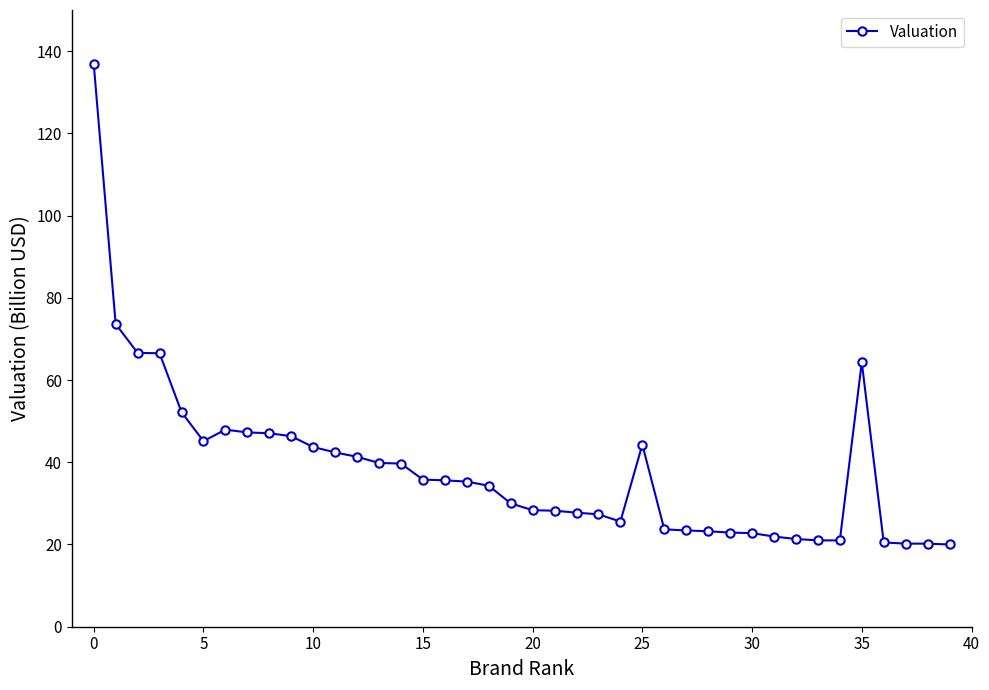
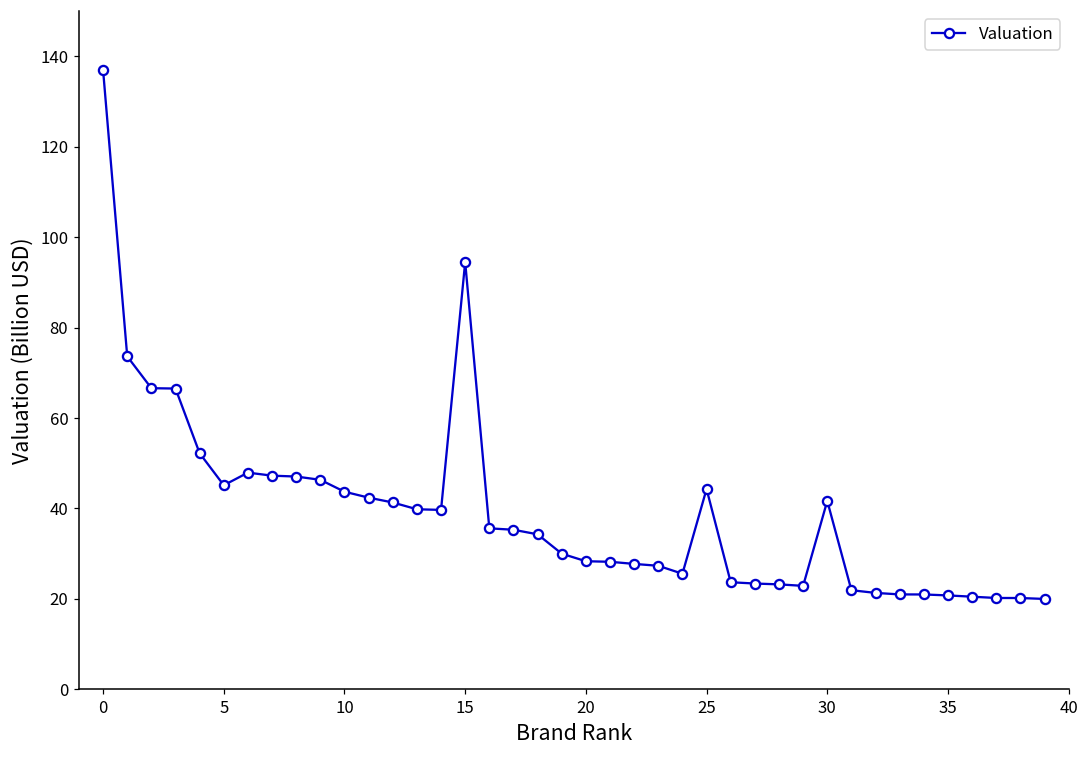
  {
    "0": 137,
    "5": 45,
    "10": 44,
-   "15": 36,
+   "15": 94,
    "20": 28,
    "25": 44,
-   "30": 23,
-   "35": 64
+   "30": 42,
+   "35": 21
  }
